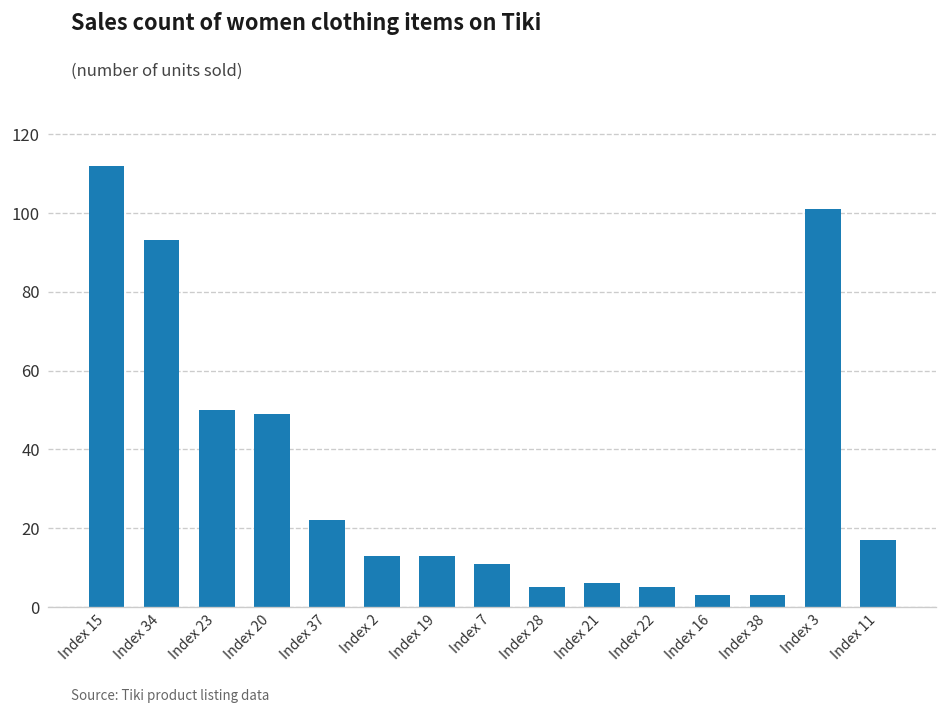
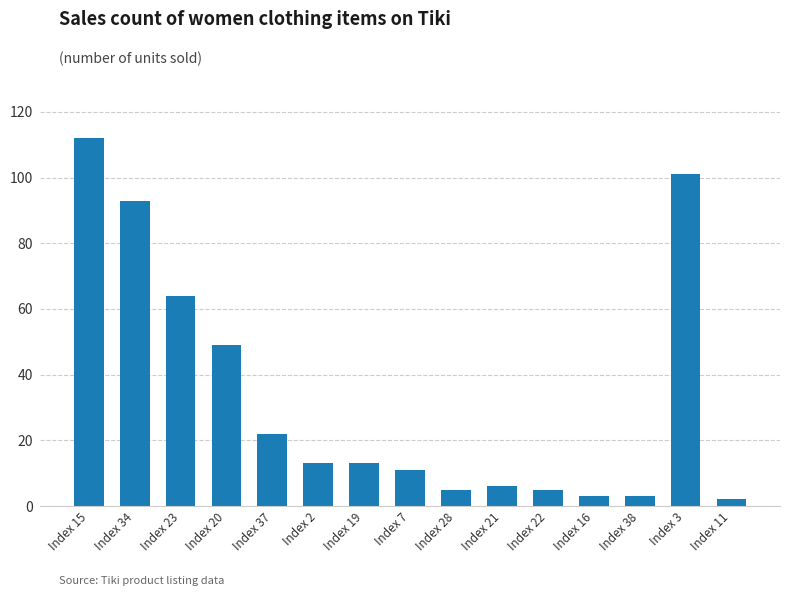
  {
    "Index 15": 112,
    "Index 34": 93,
-   "Index 23": 50,
+   "Index 23": 64,
    "Index 20": 49,
    "Index 37": 22,
    "Index 2": 13,
    "Index 19": 13,
    "Index 7": 11,
    "Index 28": 5,
    "Index 21": 6,
    "Index 22": 5,
    "Index 16": 3,
    "Index 38": 3,
    "Index 3": 101,
-   "Index 11": 17
+   "Index 11": 2
  }
